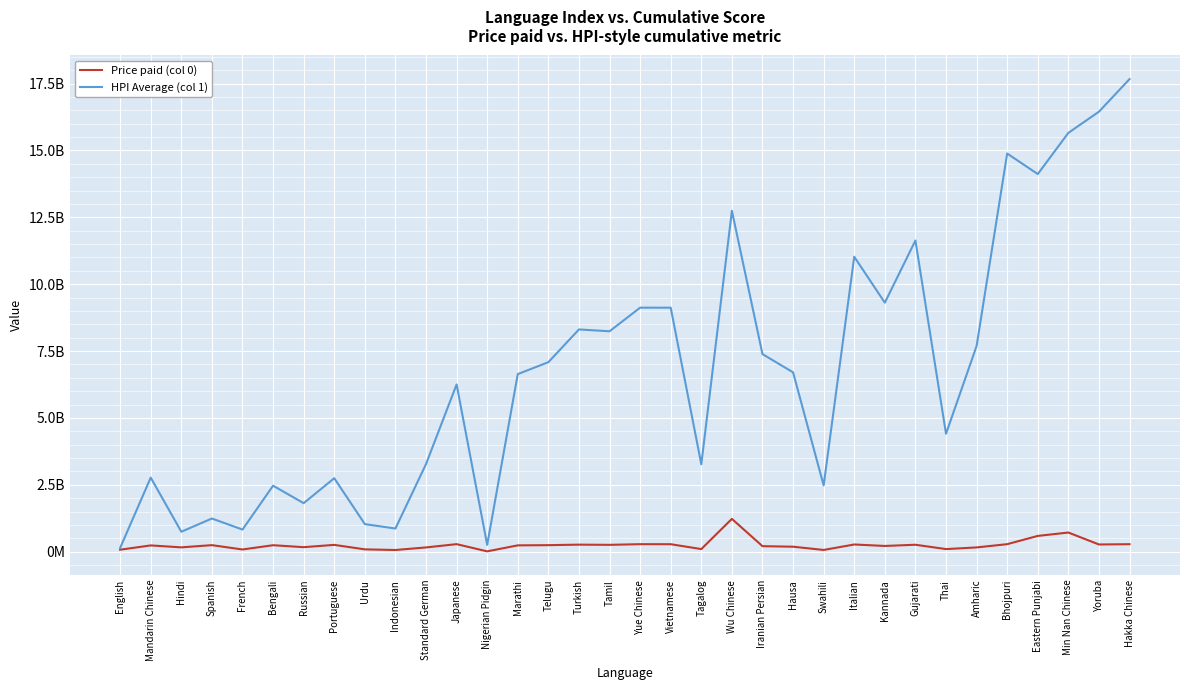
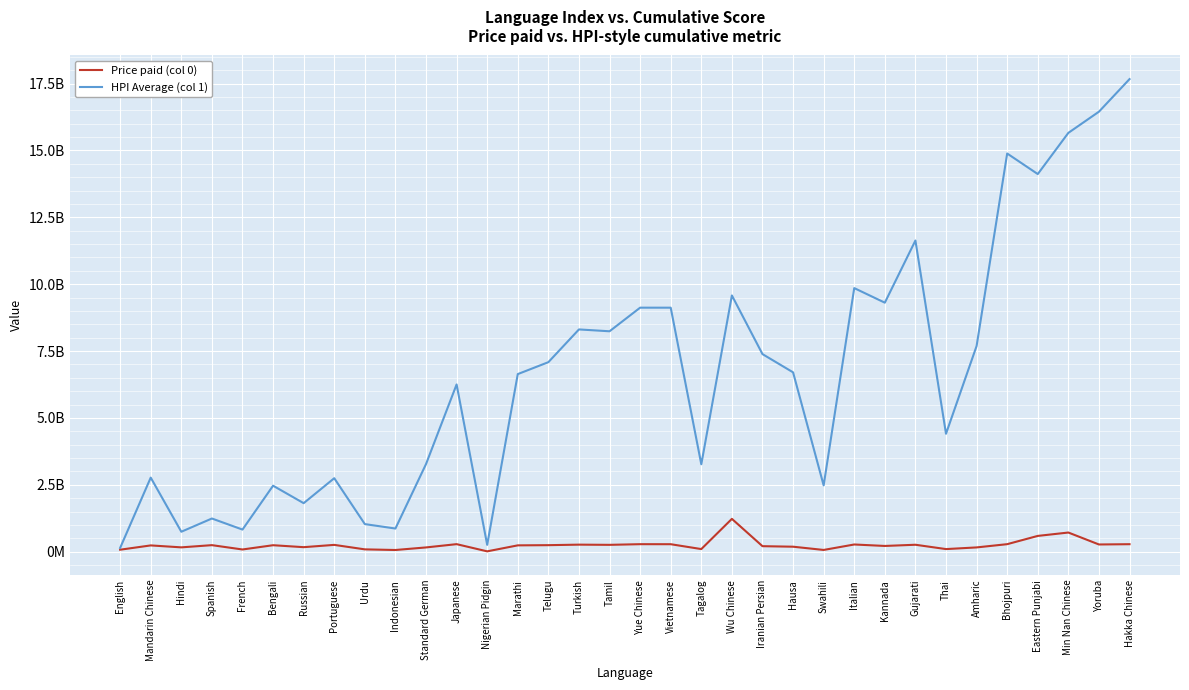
  {
    "Price paid (col 0)": {
      "Mandarin Chinese": 200000000,
      "Hindi": 200000000,
      "Spanish": 200000000,
      "French": 100000000,
      "Bengali": 200000000,
      "Russian": 200000000,
      "Portuguese": 300000000,
      "Urdu": 100000000,
      "Indonesian": 100000000,
      "Standard German": 200000000,
      "Japanese": 300000000,
      "Nigerian Pidgin": 0,
      "Marathi": 200000000,
      "Telugu": 200000000,
      "Turkish": 300000000,
      "Tamil": 300000000,
      "Yue Chinese": 300000000,
      "Vietnamese": 300000000,
      "Tagalog": 100000000,
      "Wu Chinese": 1200000000,
      "Iranian Persian": 200000000,
      "Hausa": 200000000,
      "Swahili": 100000000,
      "Italian": 300000000,
      "Kannada": 200000000,
      "Gujarati": 300000000,
      "Thai": 100000000,
      "Amharic": 200000000,
      "Bhojpuri": 300000000,
      "Eastern Punjabi": 600000000,
      "Min Nan Chinese": 700000000,
      "Yoruba": 300000000,
      "Hakka Chinese": 300000000
    },
    "HPI Average (col 1)": {
      "Mandarin Chinese": 2800000000,
      "Hindi": 700000000,
      "Spanish": 1200000000,
      "French": 800000000,
      "Bengali": 2500000000,
      "Russian": 1800000000,
      "Portuguese": 2700000000,
      "Urdu": 1000000000,
      "Indonesian": 900000000,
      "Standard German": 3300000000,
      "Japanese": 6300000000,
      "Nigerian Pidgin": 300000000,
      "Marathi": 6600000000,
      "Telugu": 7100000000,
      "Turkish": 8300000000,
      "Tamil": 8200000000,
      "Yue Chinese": 9100000000,
      "Vietnamese": 9100000000,
      "Tagalog": 3300000000,
-     "Wu Chinese": 12700000000,
+     "Wu Chinese": 9600000000,
      "Iranian Persian": 7400000000,
      "Hausa": 6700000000,
      "Swahili": 2500000000,
-     "Italian": 11000000000,
+     "Italian": 9900000000,
      "Kannada": 9300000000,
      "Gujarati": 11600000000,
      "Thai": 4400000000,
      "Amharic": 7700000000,
      "Bhojpuri": 14900000000,
      "Eastern Punjabi": 14100000000,
      "Min Nan Chinese": 15700000000,
      "Yoruba": 16500000000,
      "Hakka Chinese": 17700000000
    }
  }
